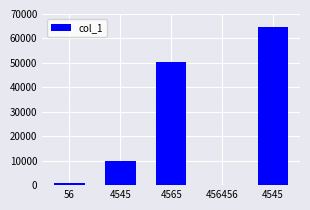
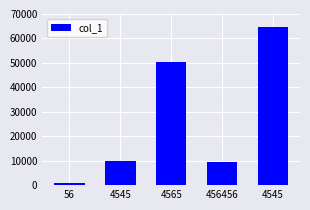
  {
    "4565": 50000,
-   "456456": 0
+   "456456": 9000
  }
